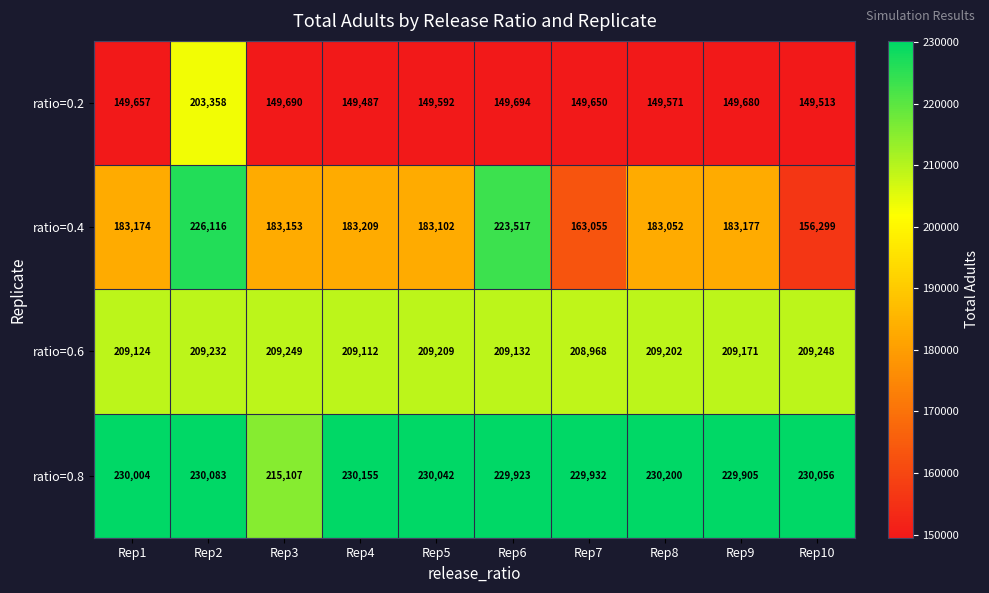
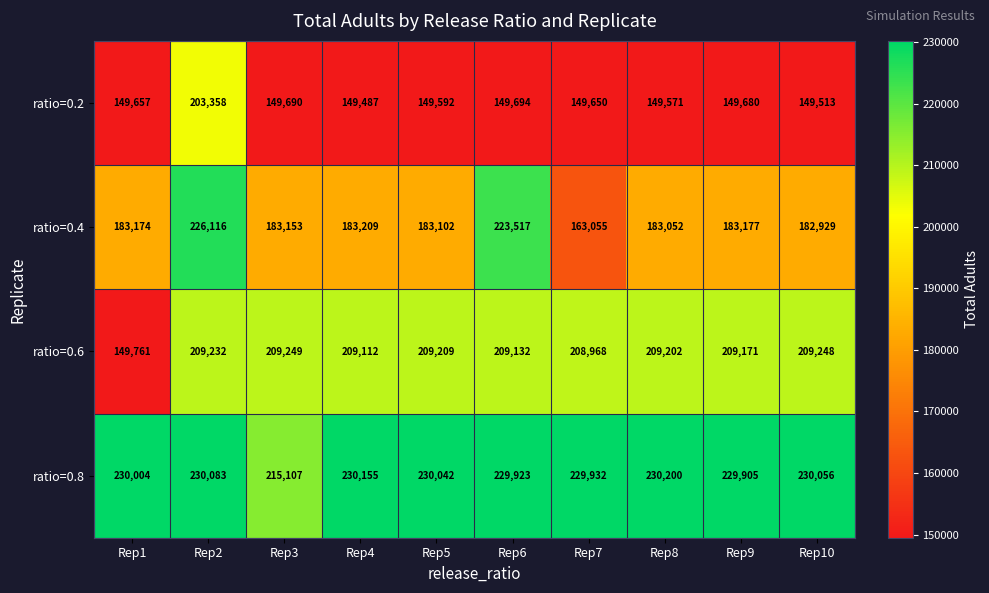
  {
    "ratio=0.2": {
      "Rep1": "149,657",
      "Rep2": "203,358",
      "Rep3": "149,690",
      "Rep4": "149,487",
      "Rep5": "149,592",
      "Rep6": "149,694",
      "Rep7": "149,650",
      "Rep8": "149,571",
      "Rep9": "149,680",
      "Rep10": "149,513"
    },
    "ratio=0.4": {
      "Rep1": "183,174",
      "Rep2": "226,116",
      "Rep3": "183,153",
      "Rep4": "183,209",
      "Rep5": "183,102",
      "Rep6": "223,517",
      "Rep7": "163,055",
      "Rep8": "183,052",
      "Rep9": "183,177",
-     "Rep10": "156,299"
+     "Rep10": "182,929"
    },
    "ratio=0.6": {
-     "Rep1": "209,124",
+     "Rep1": "149,761",
      "Rep2": "209,232",
      "Rep3": "209,249",
      "Rep4": "209,112",
      "Rep5": "209,209",
      "Rep6": "209,132",
      "Rep7": "208,968",
      "Rep8": "209,202",
      "Rep9": "209,171",
      "Rep10": "209,248"
    },
    "ratio=0.8": {
      "Rep1": "230,004",
      "Rep2": "230,083",
      "Rep3": "215,107",
      "Rep4": "230,155",
      "Rep5": "230,042",
      "Rep6": "229,923",
      "Rep7": "229,932",
      "Rep8": "230,200",
      "Rep9": "229,905",
      "Rep10": "230,056"
    }
  }
